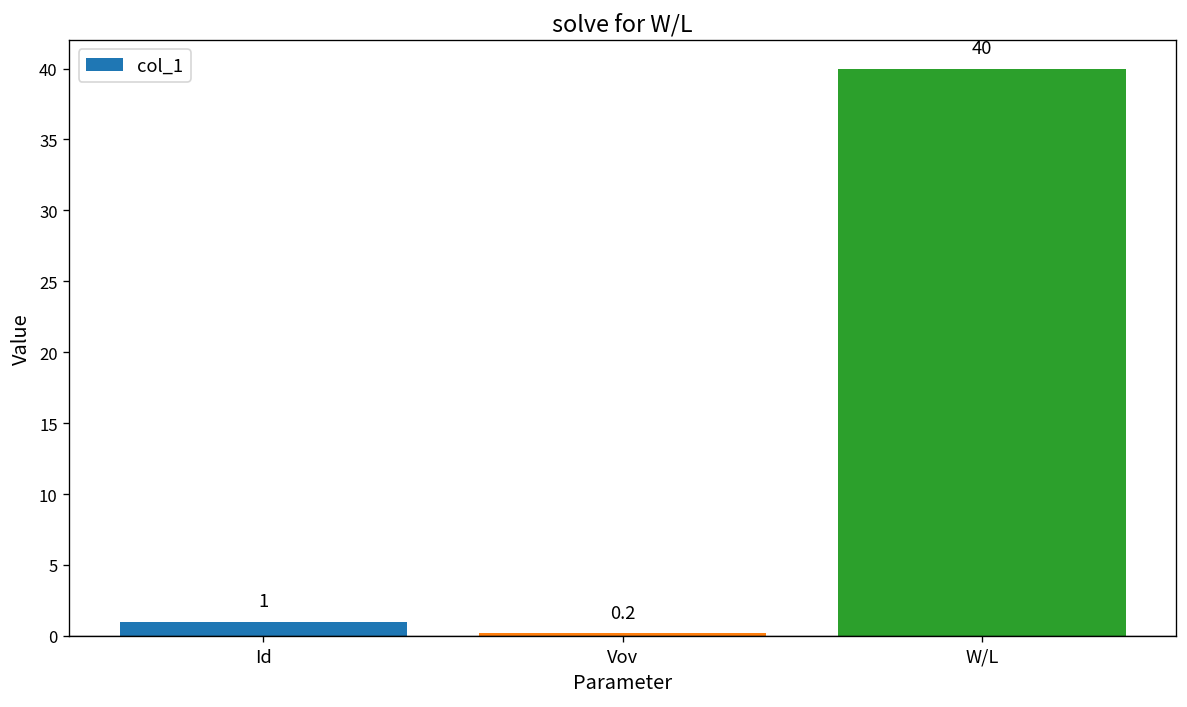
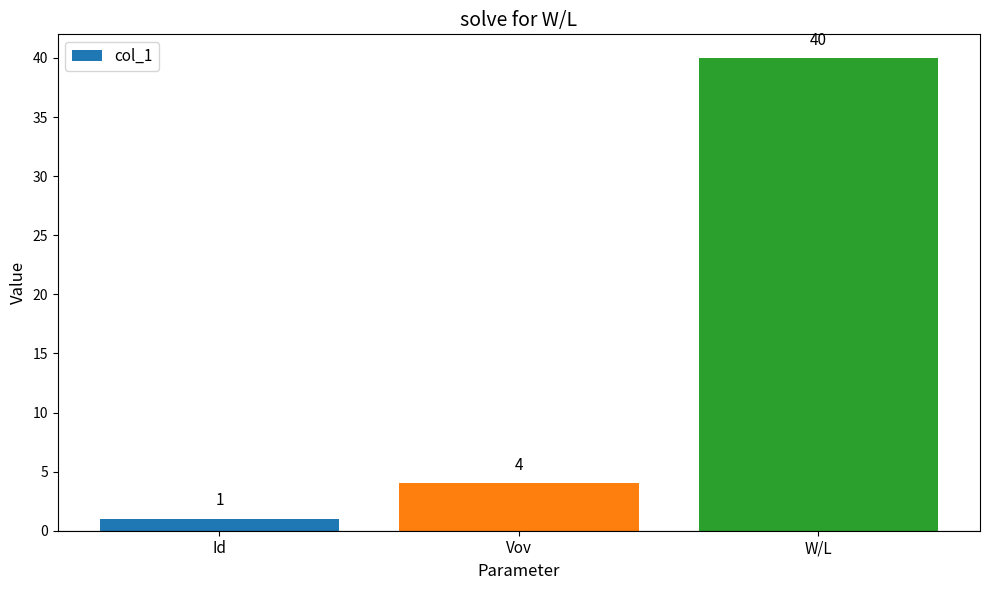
  {
    "Id": 1,
-   "Vov": 0.2,
+   "Vov": 4,
    "W/L": 40
  }
